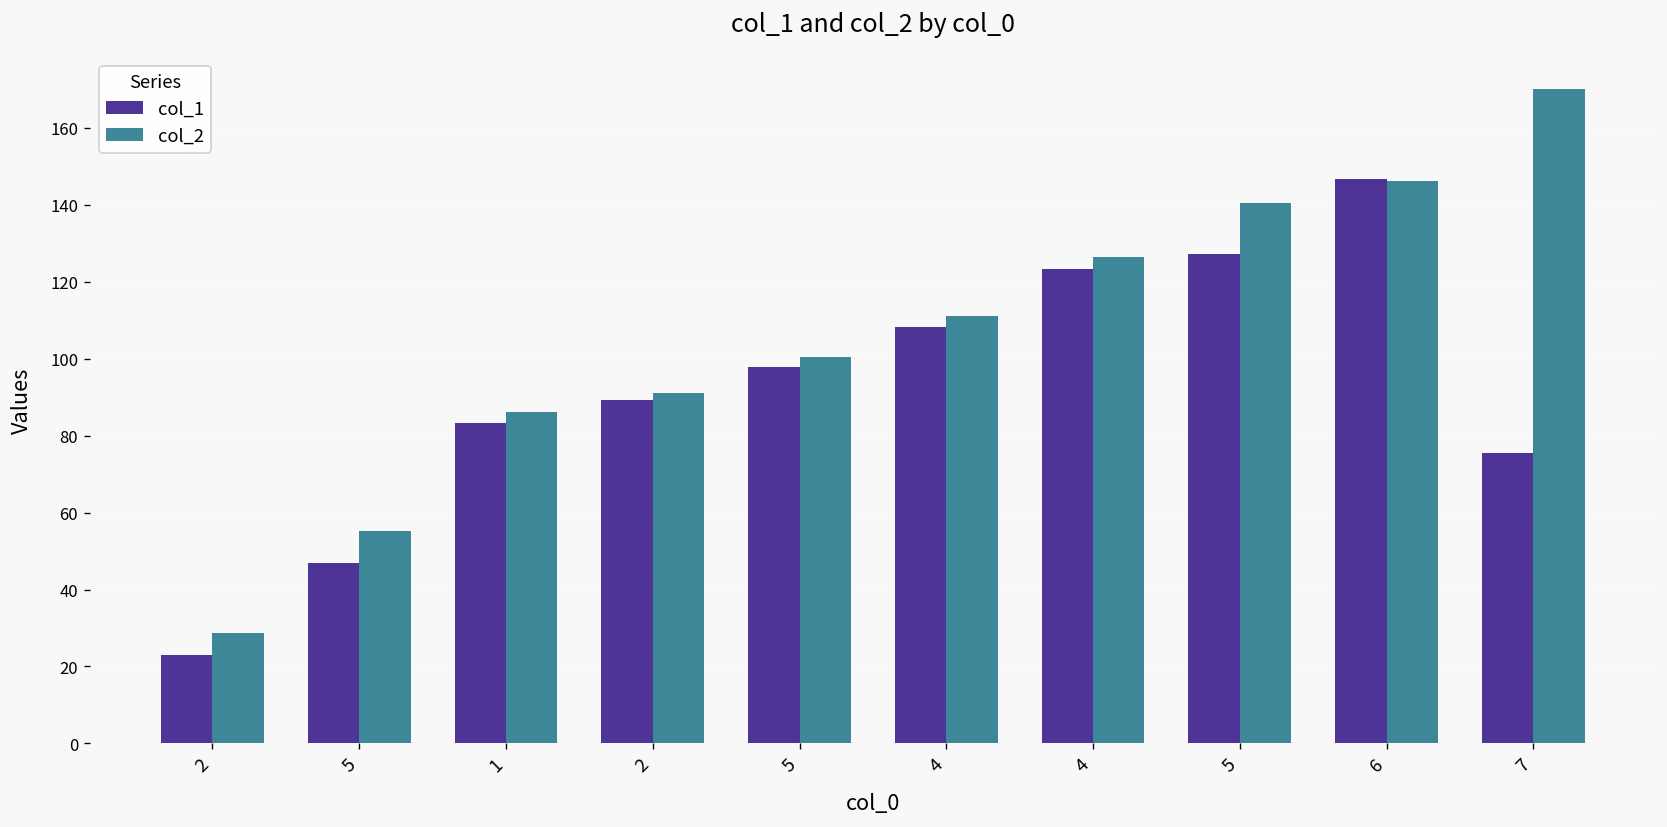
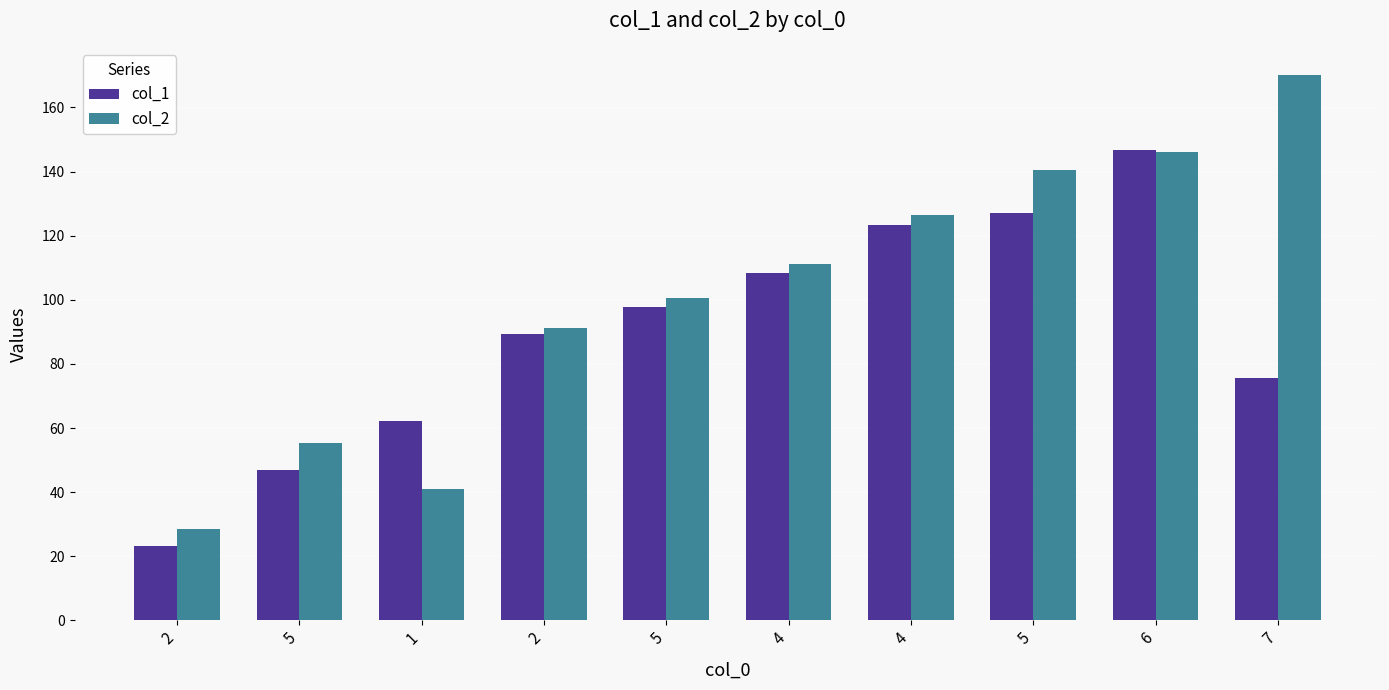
  {
    "col_1": {
-     "1": 83,
+     "1": 62,
      "6": 147,
      "7": 75
    },
    "col_2": {
-     "1": 86,
+     "1": 41,
      "6": 146,
      "7": 170
    }
  }
